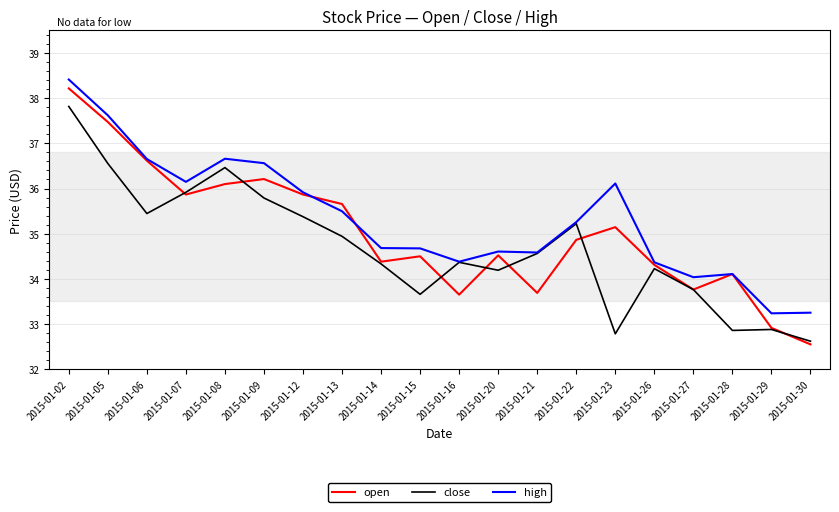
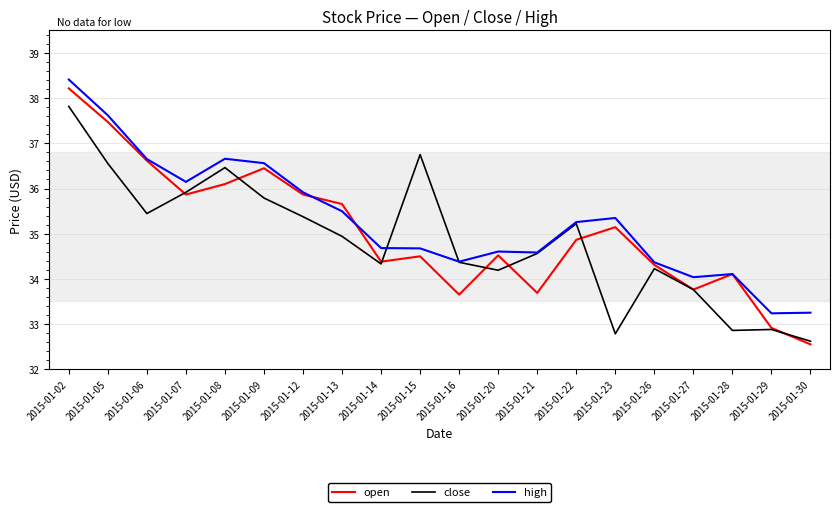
  {
    "open": {
      "2015-01-02": 38.2,
      "2015-01-05": 37.5,
      "2015-01-08": 36.1,
-     "2015-01-09": 36.2,
+     "2015-01-09": 36.4,
      "2015-01-13": 35.7,
      "2015-01-15": 34.5,
      "2015-01-16": 33.7,
      "2015-01-20": 34.5,
      "2015-01-21": 33.7,
      "2015-01-22": 34.9,
      "2015-01-23": 35.1,
      "2015-01-30": 32.5
    },
    "close": {
      "2015-01-02": 37.8,
      "2015-01-05": 36.6,
      "2015-01-06": 35.4,
      "2015-01-08": 36.5,
      "2015-01-09": 35.8,
      "2015-01-12": 35.4,
      "2015-01-13": 34.9,
-     "2015-01-15": 33.7,
+     "2015-01-15": 36.8,
      "2015-01-20": 34.2,
      "2015-01-23": 32.8,
      "2015-01-26": 34.2,
      "2015-01-28": 32.9,
      "2015-01-30": 32.6
    },
    "high": {
      "2015-01-02": 38.4,
      "2015-01-05": 37.6,
      "2015-01-07": 36.1,
      "2015-01-08": 36.7,
      "2015-01-09": 36.6,
      "2015-01-13": 35.5,
      "2015-01-14": 34.7,
      "2015-01-15": 34.7,
      "2015-01-20": 34.6,
-     "2015-01-23": 36.1,
+     "2015-01-23": 35.3,
      "2015-01-27": 34.0,
      "2015-01-29": 33.2,
      "2015-01-30": 33.3
    }
  }
